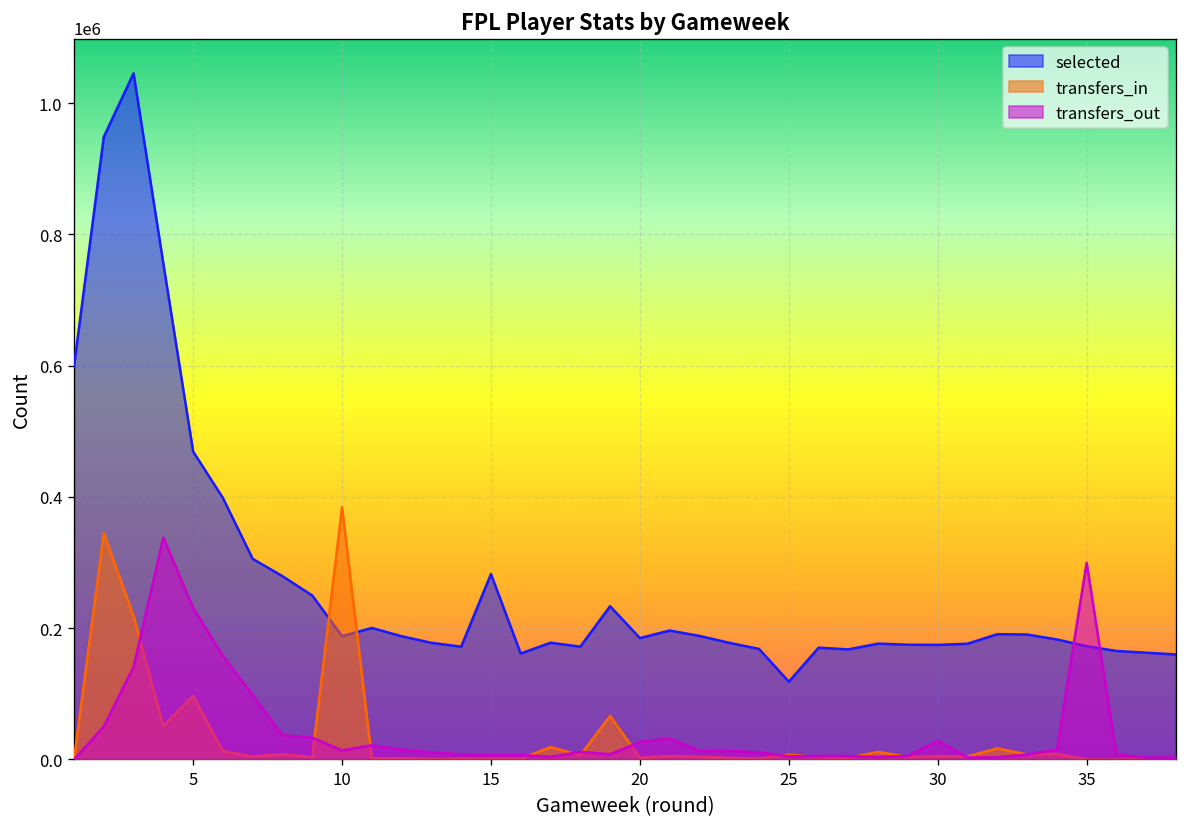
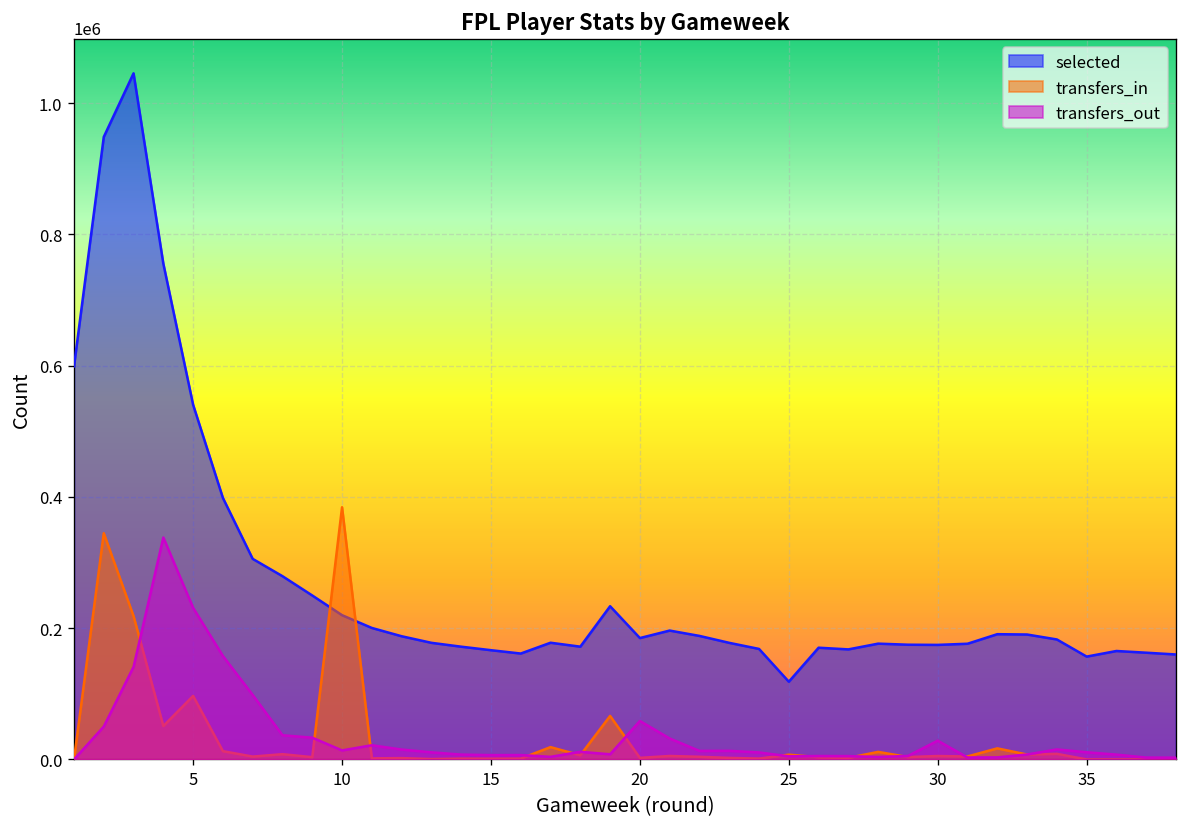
  {
    "selected": {
-     "5": 470000,
-     "10": 190000,
-     "15": 280000,
+     "5": 540000,
+     "10": 220000,
+     "15": 170000,
      "20": 180000,
      "25": 120000,
      "30": 170000,
-     "35": 170000
+     "35": 160000
    },
    "transfers_in": {
      "5": 100000,
      "10": 380000,
      "15": 0,
      "20": 0,
      "30": 10000,
      "35": 0
    },
    "transfers_out": {
      "5": 230000,
      "10": 10000,
      "15": 10000,
-     "20": 30000,
+     "20": 60000,
      "30": 30000,
-     "35": 300000
+     "35": 10000
    }
  }
